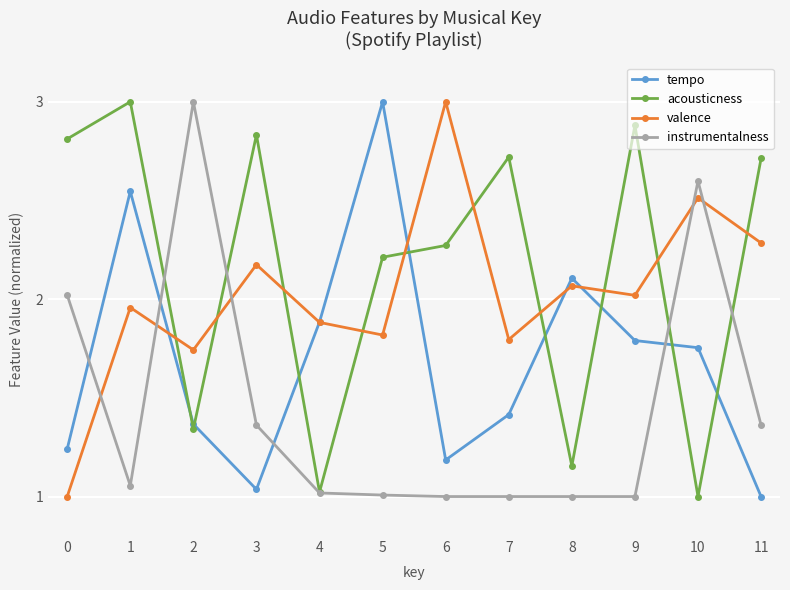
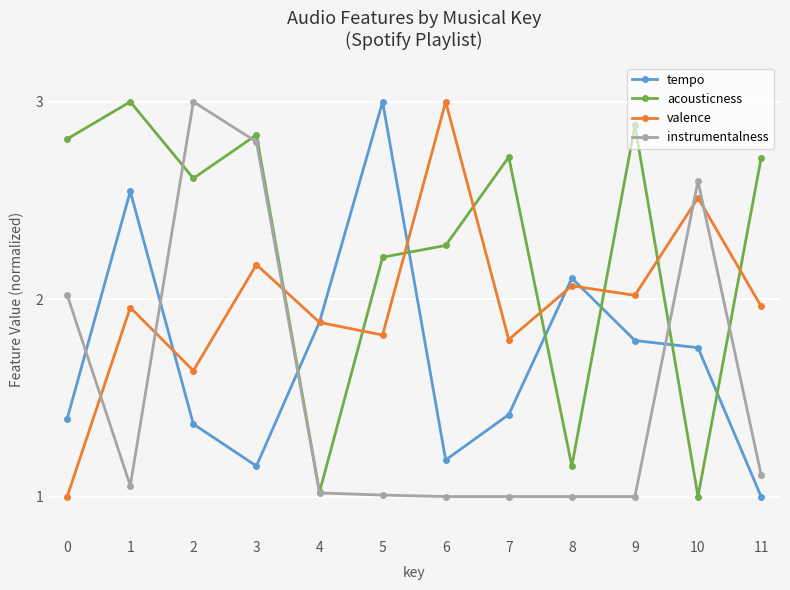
  {
    "tempo": {
-     "0": 1.24,
+     "0": 1.39,
      "1": 2.55,
      "2": 1.37,
-     "3": 1.04,
+     "3": 1.15,
      "5": 3.00,
      "6": 1.19,
      "7": 1.42,
      "8": 2.11,
      "9": 1.79,
      "10": 1.75,
      "11": 1.00
    },
    "acousticness": {
      "0": 2.81,
      "1": 3.00,
-     "2": 1.34,
+     "2": 2.61,
      "3": 2.83,
      "5": 2.21,
      "6": 2.27,
      "7": 2.72,
      "8": 1.15,
      "10": 1.00,
      "11": 2.71
    },
    "valence": {
      "0": 1.00,
      "1": 1.96,
-     "2": 1.74,
+     "2": 1.64,
      "3": 2.17,
      "5": 1.82,
      "6": 3.00,
      "7": 1.80,
      "8": 2.07,
      "9": 2.02,
      "10": 2.51,
-     "11": 2.28
+     "11": 1.96
    },
    "instrumentalness": {
      "0": 2.02,
      "1": 1.05,
      "2": 3.00,
-     "3": 1.36,
+     "3": 2.80,
      "5": 1.01,
      "6": 1.00,
      "7": 1.00,
      "8": 1.00,
      "9": 1.00,
      "10": 2.60,
-     "11": 1.36
+     "11": 1.11
    }
  }
